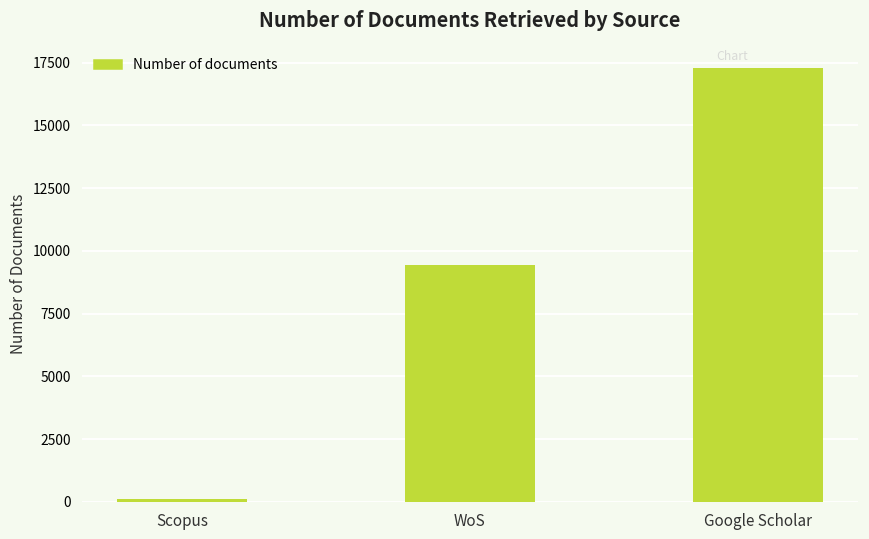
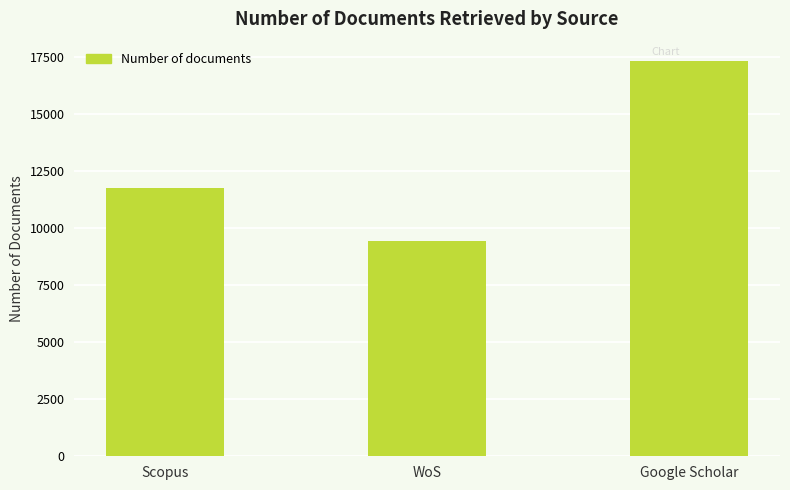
  {
-   "Scopus": 100,
+   "Scopus": 11800,
    "WoS": 9400,
    "Google Scholar": 17300
  }
